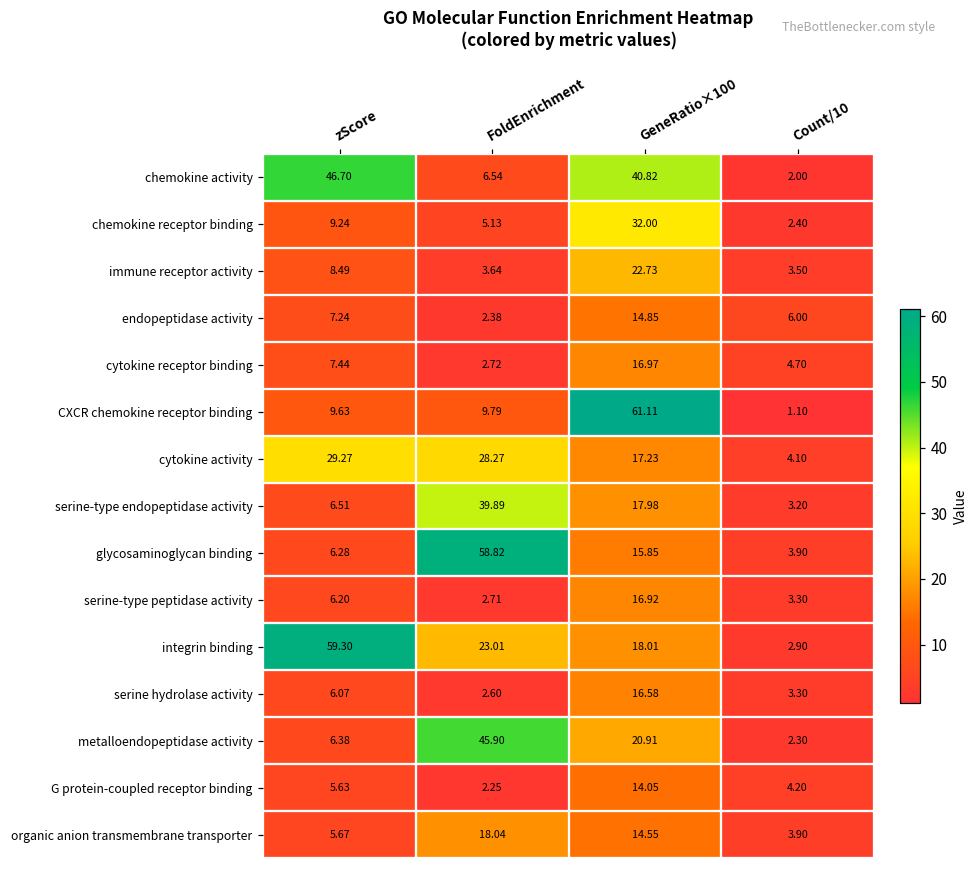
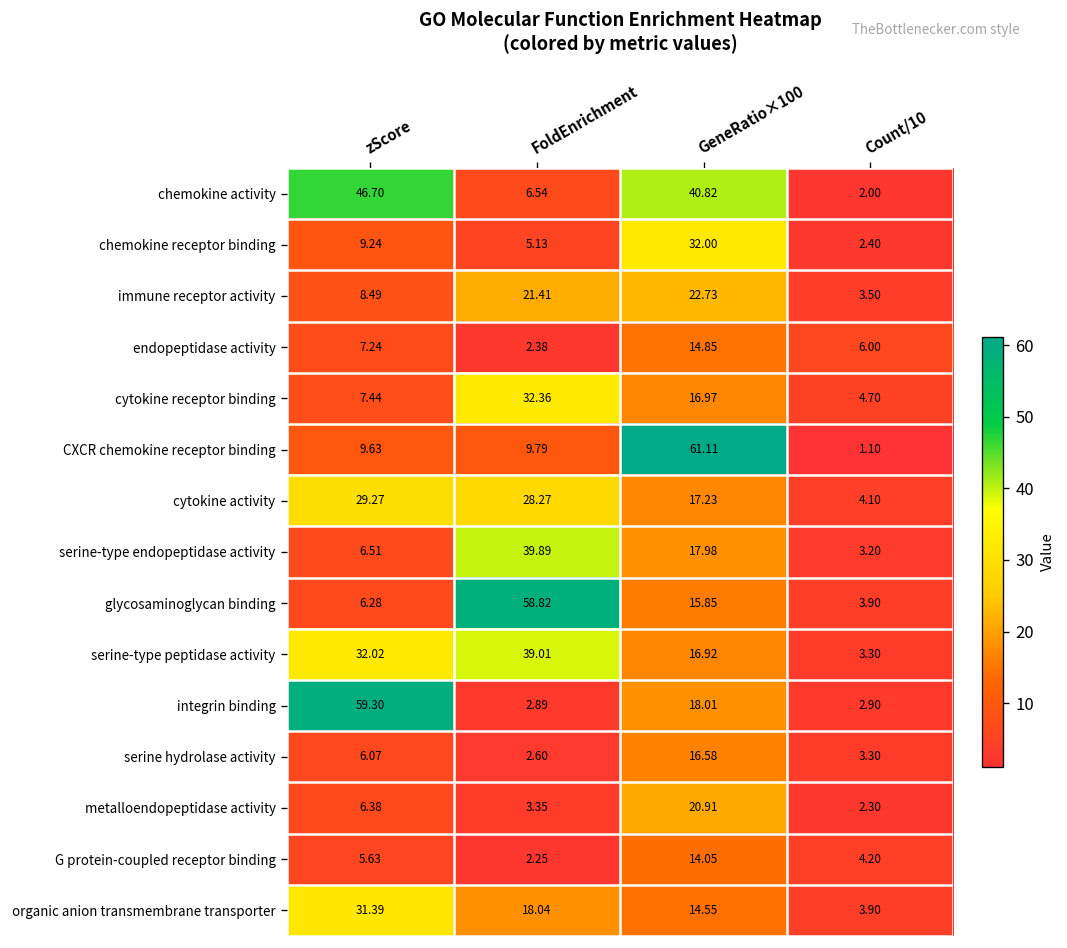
  {
    "chemokine activity": {
      "zScore": 46.70,
      "FoldEnrichment": 6.54,
      "GeneRatio×100": 40.82,
      "Count/10": 2.00
    },
    "chemokine receptor binding": {
      "zScore": 9.24,
      "FoldEnrichment": 5.13,
      "GeneRatio×100": 32.00,
      "Count/10": 2.40
    },
    "immune receptor activity": {
      "zScore": 8.49,
-     "FoldEnrichment": 3.64,
+     "FoldEnrichment": 21.41,
      "GeneRatio×100": 22.73,
      "Count/10": 3.50
    },
    "endopeptidase activity": {
      "zScore": 7.24,
      "FoldEnrichment": 2.38,
      "GeneRatio×100": 14.85,
      "Count/10": 6.00
    },
    "cytokine receptor binding": {
      "zScore": 7.44,
-     "FoldEnrichment": 2.72,
+     "FoldEnrichment": 32.36,
      "GeneRatio×100": 16.97,
      "Count/10": 4.70
    },
    "CXCR chemokine receptor binding": {
      "zScore": 9.63,
      "FoldEnrichment": 9.79,
      "GeneRatio×100": 61.11,
      "Count/10": 1.10
    },
    "cytokine activity": {
      "zScore": 29.27,
      "FoldEnrichment": 28.27,
      "GeneRatio×100": 17.23,
      "Count/10": 4.10
    },
    "serine-type endopeptidase activity": {
      "zScore": 6.51,
      "FoldEnrichment": 39.89,
      "GeneRatio×100": 17.98,
      "Count/10": 3.20
    },
    "glycosaminoglycan binding": {
      "zScore": 6.28,
      "FoldEnrichment": 58.82,
      "GeneRatio×100": 15.85,
      "Count/10": 3.90
    },
    "serine-type peptidase activity": {
-     "zScore": 6.20,
-     "FoldEnrichment": 2.71,
+     "zScore": 32.02,
+     "FoldEnrichment": 39.01,
      "GeneRatio×100": 16.92,
      "Count/10": 3.30
    },
    "integrin binding": {
      "zScore": 59.30,
-     "FoldEnrichment": 23.01,
+     "FoldEnrichment": 2.89,
      "GeneRatio×100": 18.01,
      "Count/10": 2.90
    },
    "serine hydrolase activity": {
      "zScore": 6.07,
      "FoldEnrichment": 2.60,
      "GeneRatio×100": 16.58,
      "Count/10": 3.30
    },
    "metalloendopeptidase activity": {
      "zScore": 6.38,
-     "FoldEnrichment": 45.90,
+     "FoldEnrichment": 3.35,
      "GeneRatio×100": 20.91,
      "Count/10": 2.30
    },
    "G protein-coupled receptor binding": {
      "zScore": 5.63,
      "FoldEnrichment": 2.25,
      "GeneRatio×100": 14.05,
      "Count/10": 4.20
    },
    "organic anion transmembrane transporter": {
-     "zScore": 5.67,
+     "zScore": 31.39,
      "FoldEnrichment": 18.04,
      "GeneRatio×100": 14.55,
      "Count/10": 3.90
    }
  }
